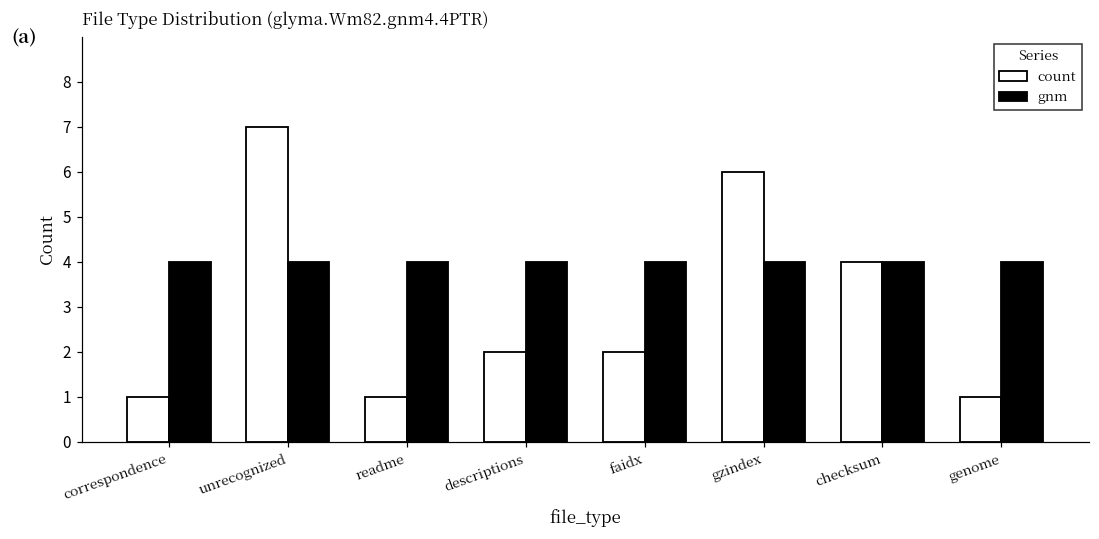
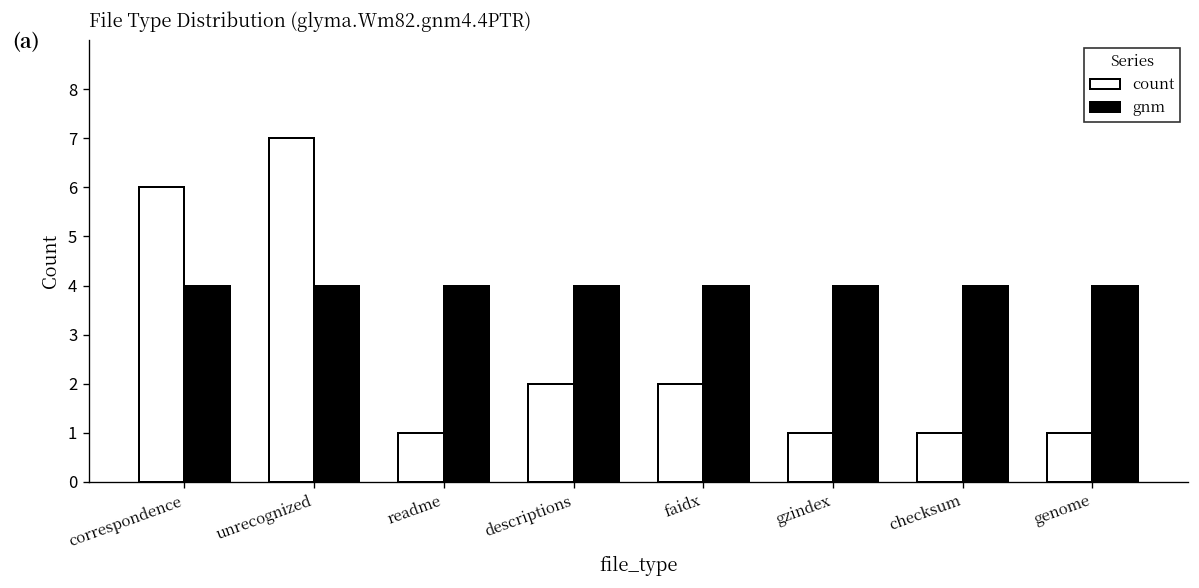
  {
    "count": {
-     "correspondence": 1,
+     "correspondence": 6,
      "unrecognized": 7,
      "readme": 1,
      "descriptions": 2,
      "faidx": 2,
-     "gzindex": 6,
-     "checksum": 4,
+     "gzindex": 1,
+     "checksum": 1,
      "genome": 1
    },
    "gnm": {
      "correspondence": 4,
      "unrecognized": 4,
      "readme": 4,
      "descriptions": 4,
      "faidx": 4,
      "gzindex": 4,
      "checksum": 4,
      "genome": 4
    }
  }
